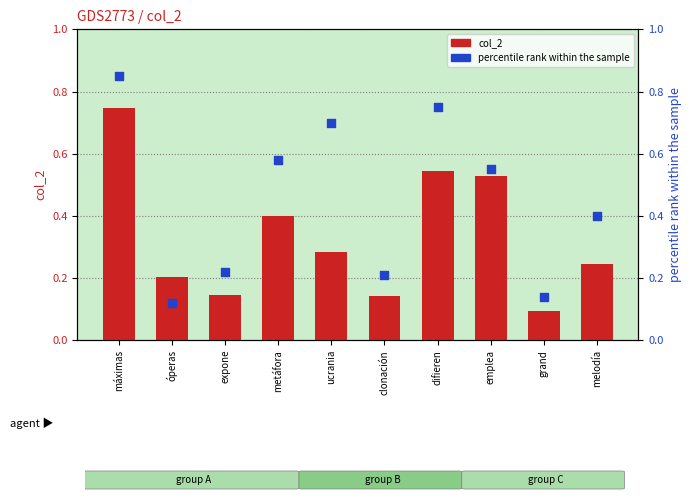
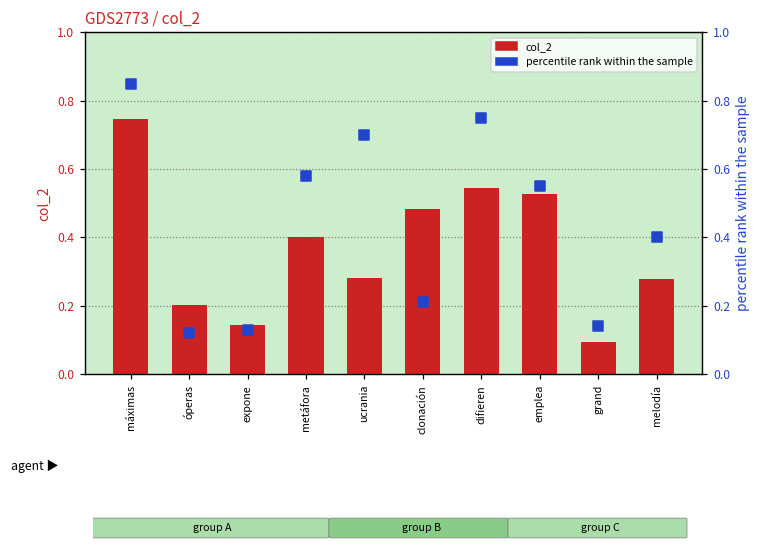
  {
    "col_2": {
      "máximas": 0.75,
      "óperas": 0.20,
      "expone": 0.14,
      "metáfora": 0.40,
      "ucrania": 0.28,
-     "clonación": 0.14,
+     "clonación": 0.48,
      "difieren": 0.55,
      "emplea": 0.53,
      "grand": 0.09,
-     "melodía": 0.25
+     "melodía": 0.28
    },
    "percentile rank within the sample": {
-     "expone": 0.22
+     "expone": 0.13
    }
  }
